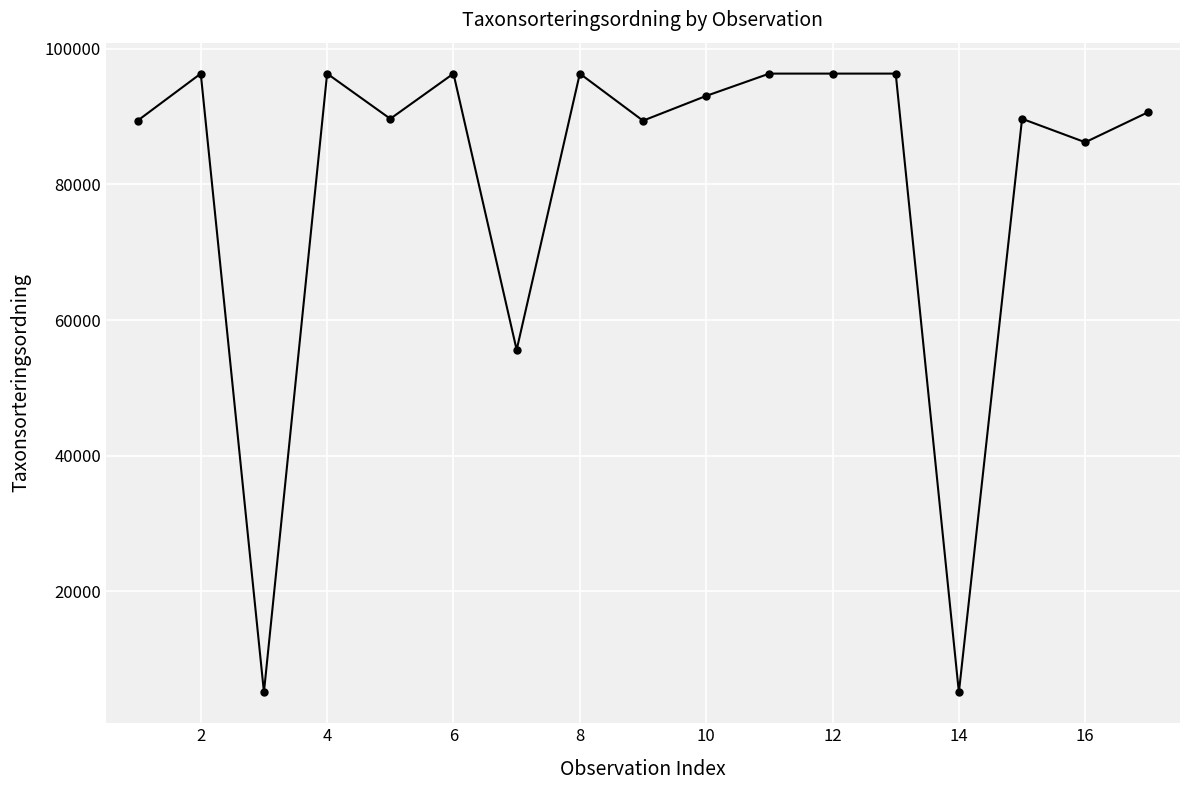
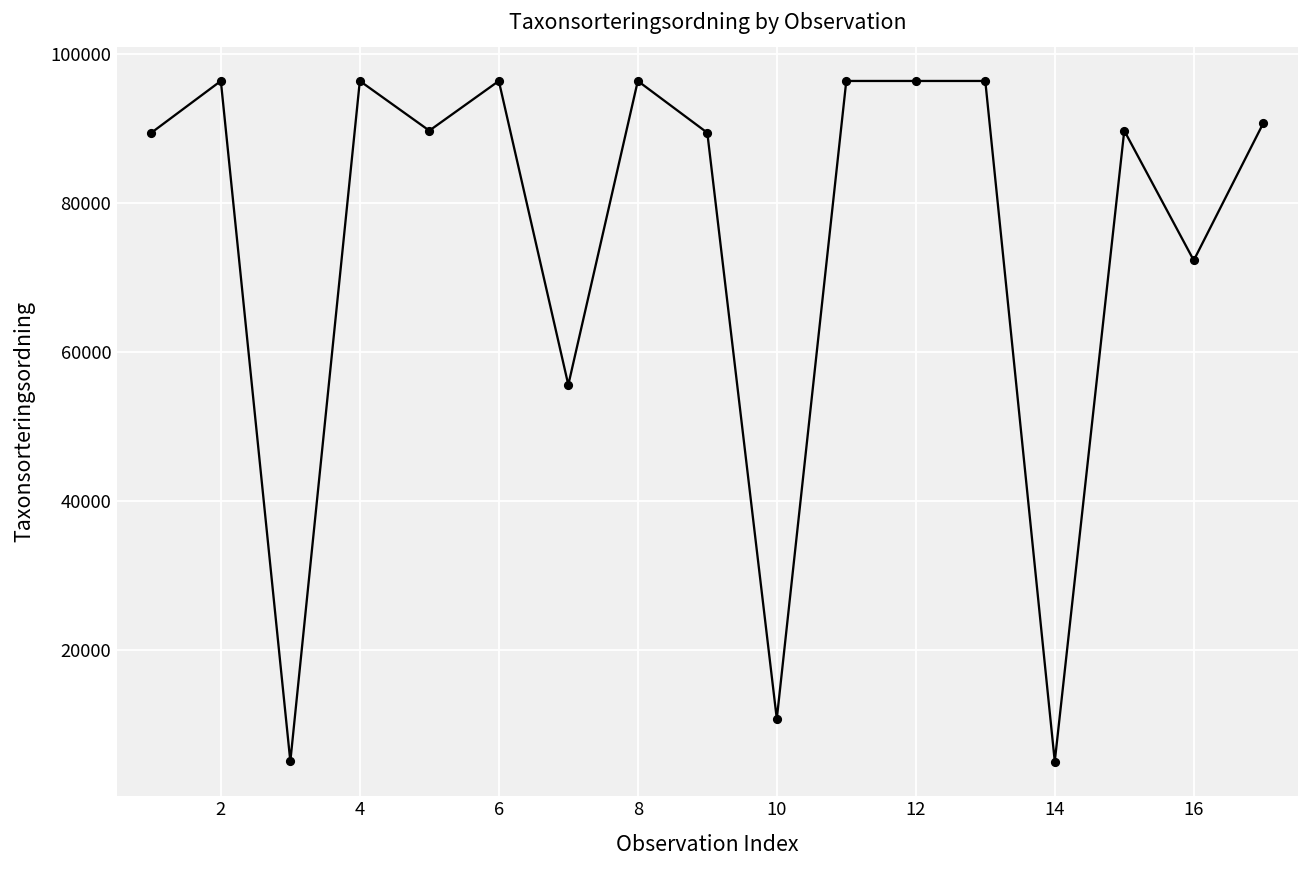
  {
    "2": 96000,
    "4": 96000,
    "6": 96000,
    "8": 96000,
-   "10": 93000,
+   "10": 11000,
    "12": 96000,
    "14": 5000,
-   "16": 86000
+   "16": 72000
  }
